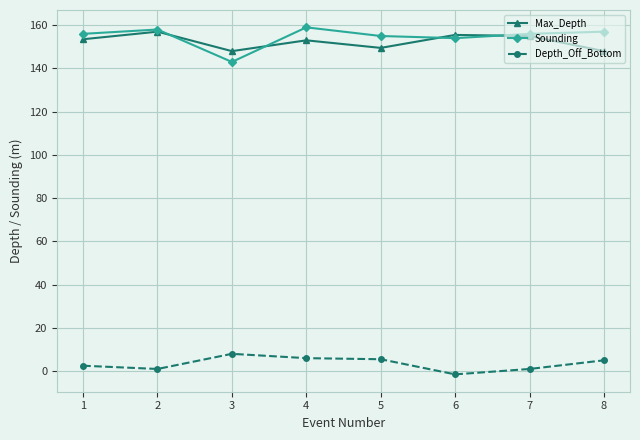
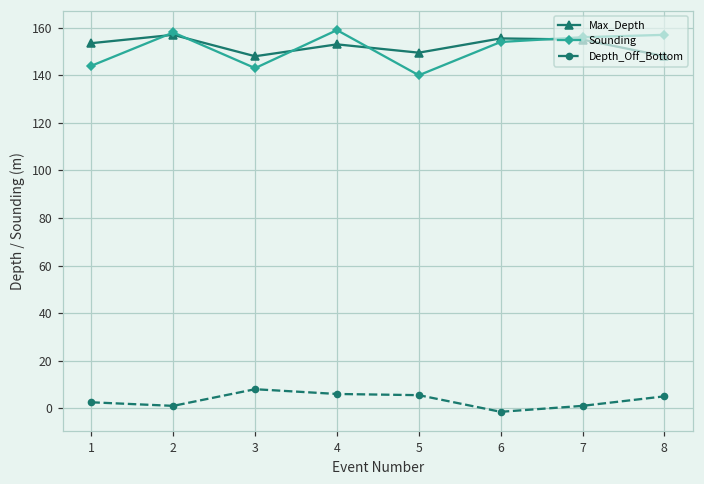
  {
    "Sounding": {
-     "1": 156,
+     "1": 144,
      "3": 143,
      "4": 159,
-     "5": 155,
+     "5": 140,
      "6": 154
    }
  }
